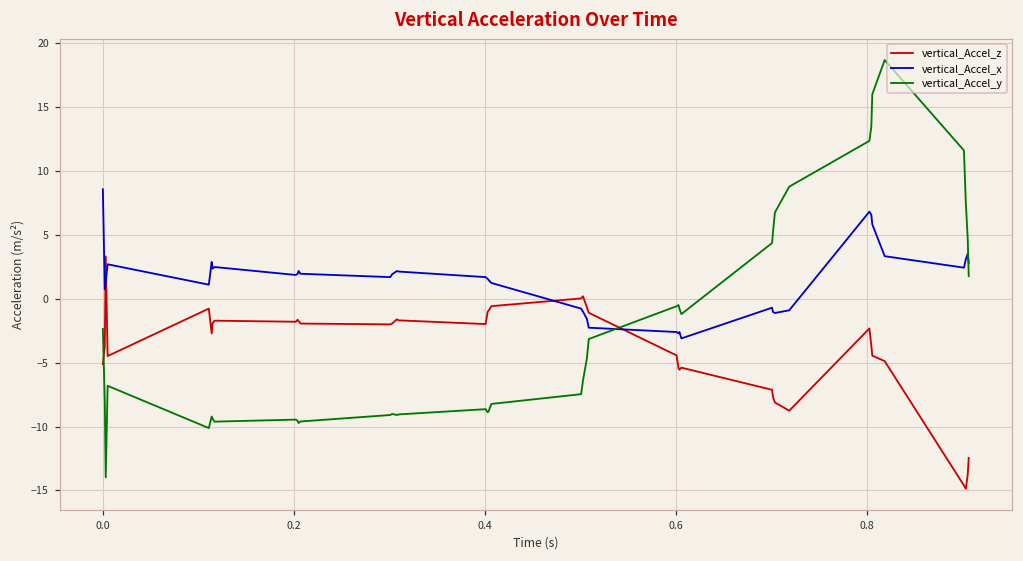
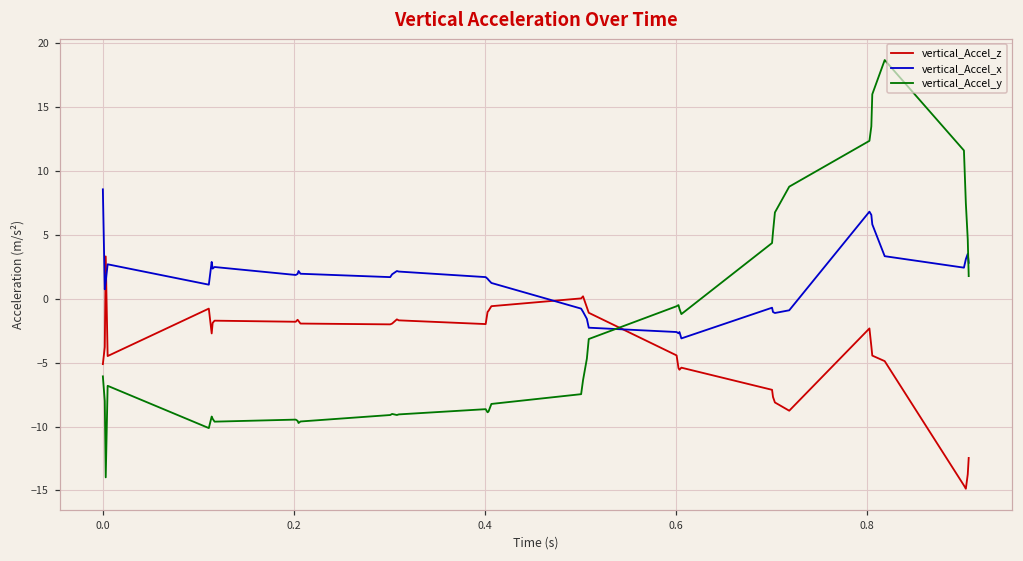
  {
    "vertical_Accel_z": {
      "0.0": -5.1
    },
    "vertical_Accel_x": {
      "0.0": 8.6
    },
    "vertical_Accel_y": {
-     "0.0": -2.4
+     "0.0": -6.1
    }
  }
